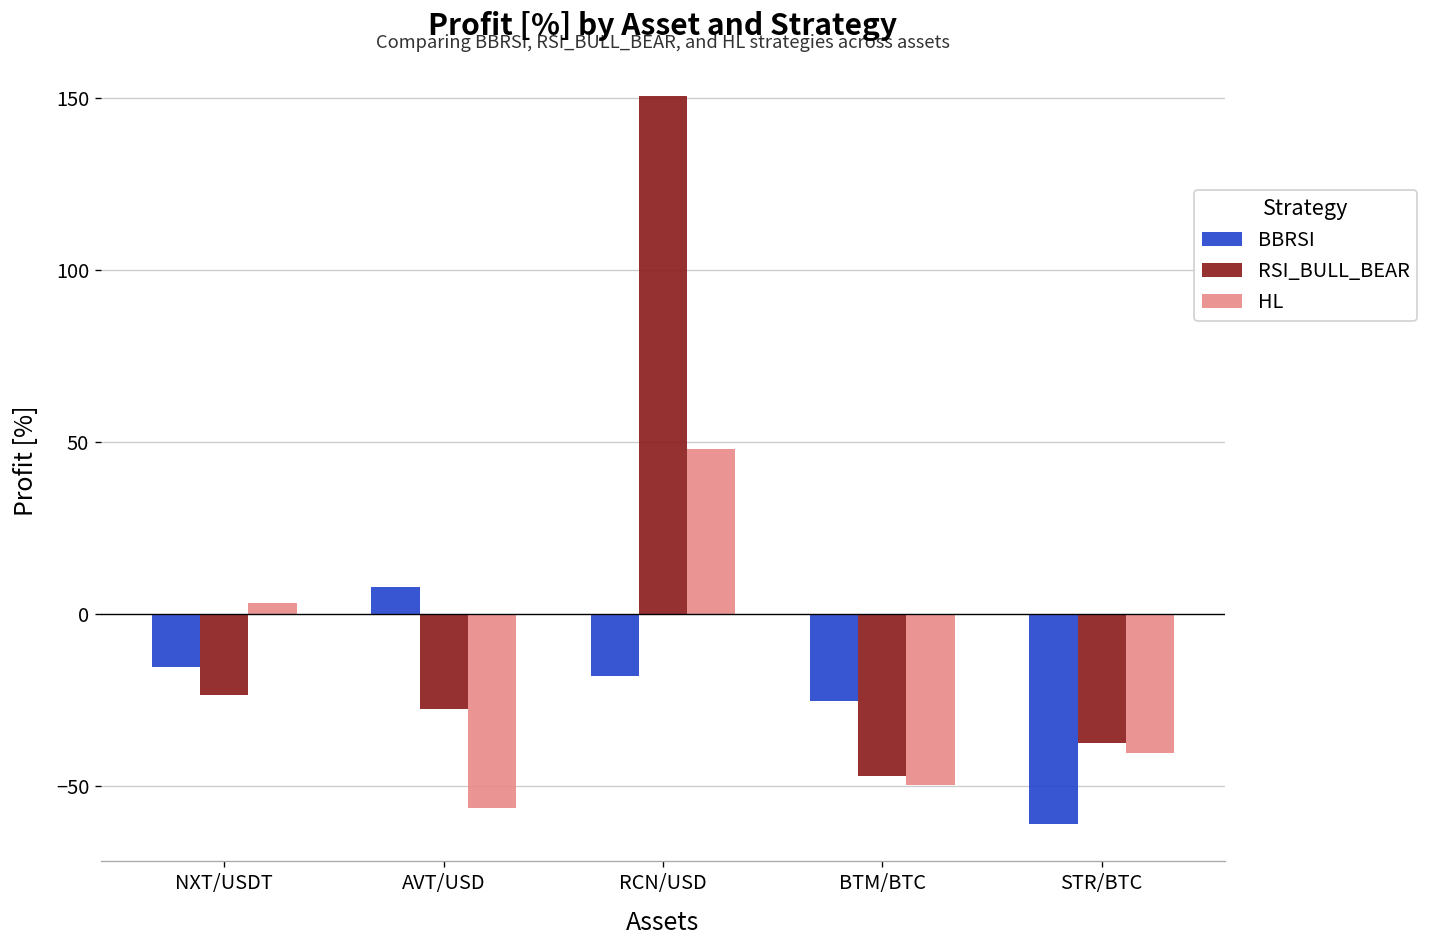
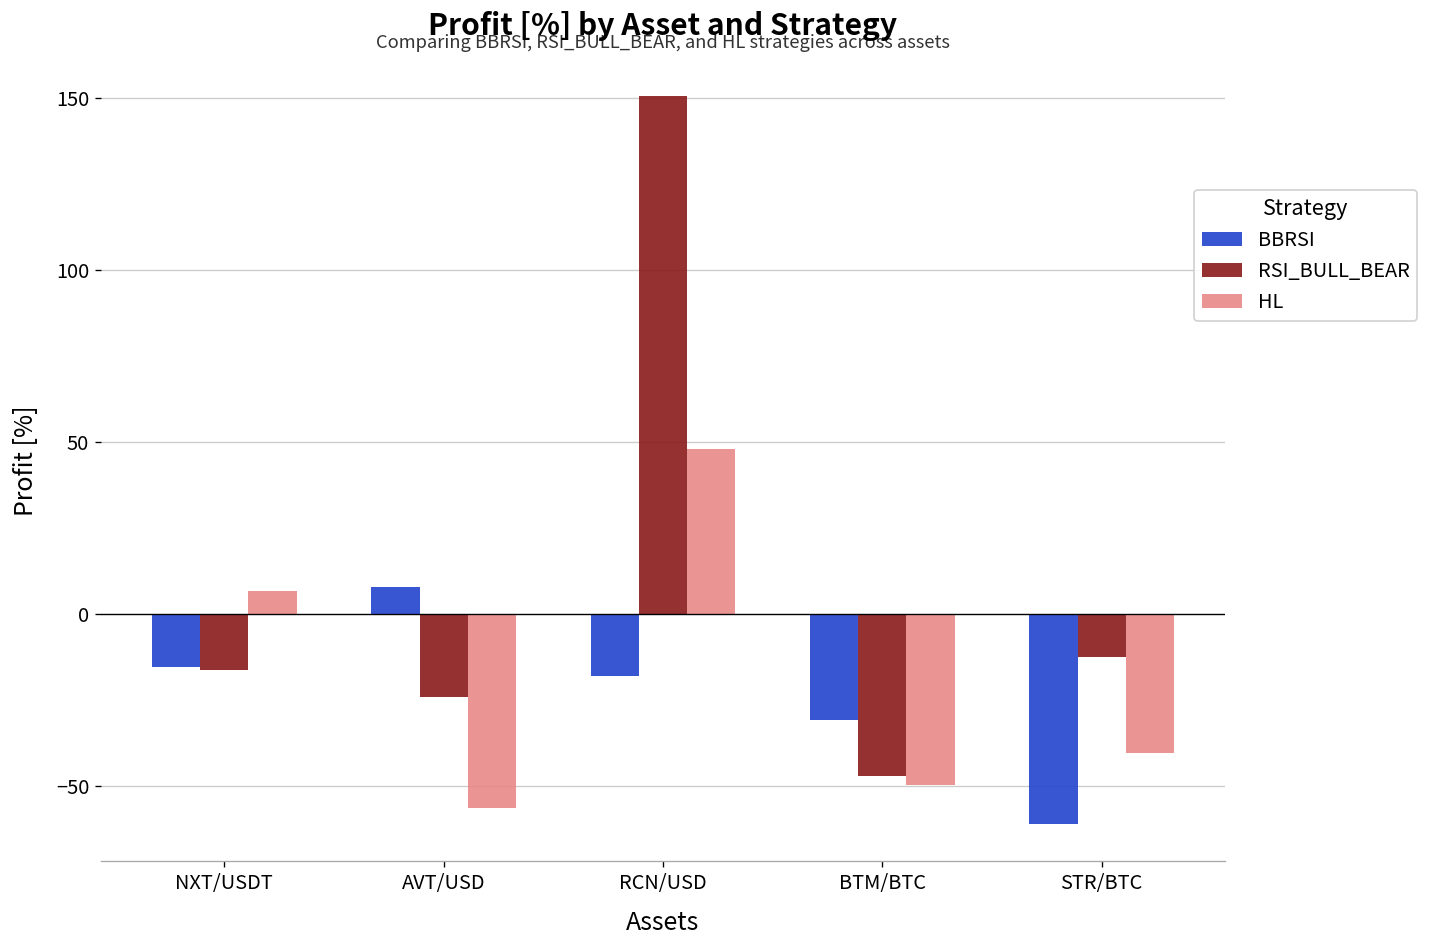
  {
    "BBRSI": {
      "NXT/USDT": -15,
      "AVT/USD": 8,
      "RCN/USD": -18,
-     "BTM/BTC": -25,
+     "BTM/BTC": -31,
      "STR/BTC": -61
    },
    "RSI_BULL_BEAR": {
-     "NXT/USDT": -24,
-     "AVT/USD": -28,
+     "NXT/USDT": -16,
+     "AVT/USD": -24,
      "RCN/USD": 151,
      "BTM/BTC": -47,
-     "STR/BTC": -37
+     "STR/BTC": -13
    },
    "HL": {
-     "NXT/USDT": 3,
+     "NXT/USDT": 7,
      "AVT/USD": -57,
      "RCN/USD": 48,
      "BTM/BTC": -50,
      "STR/BTC": -40
    }
  }
